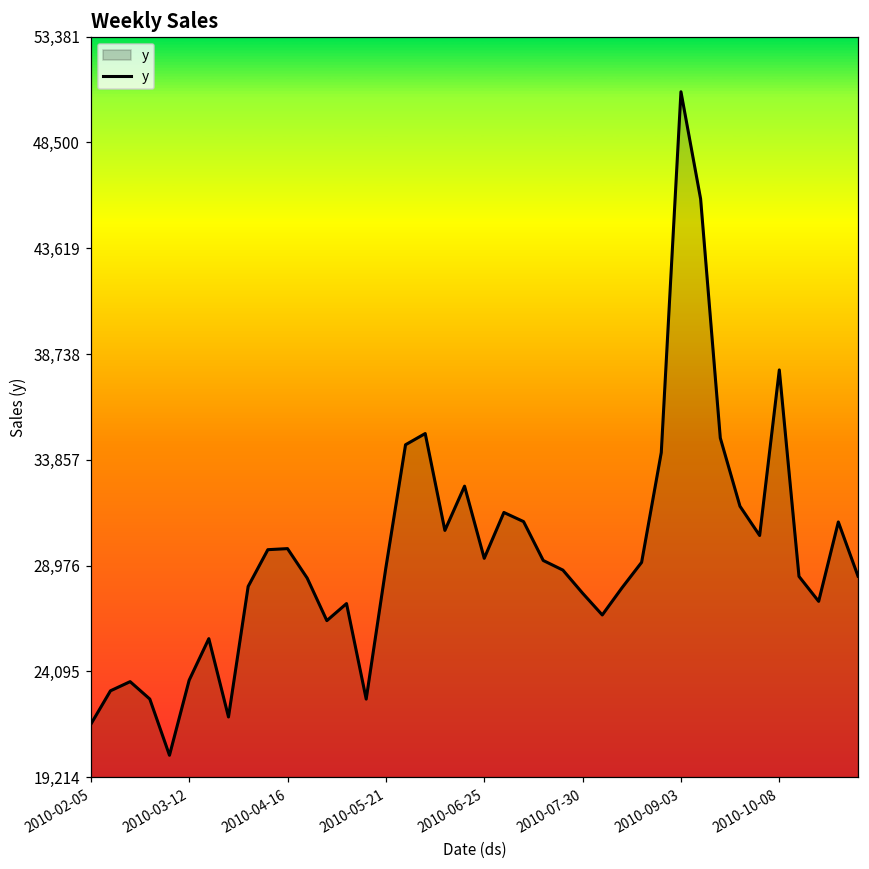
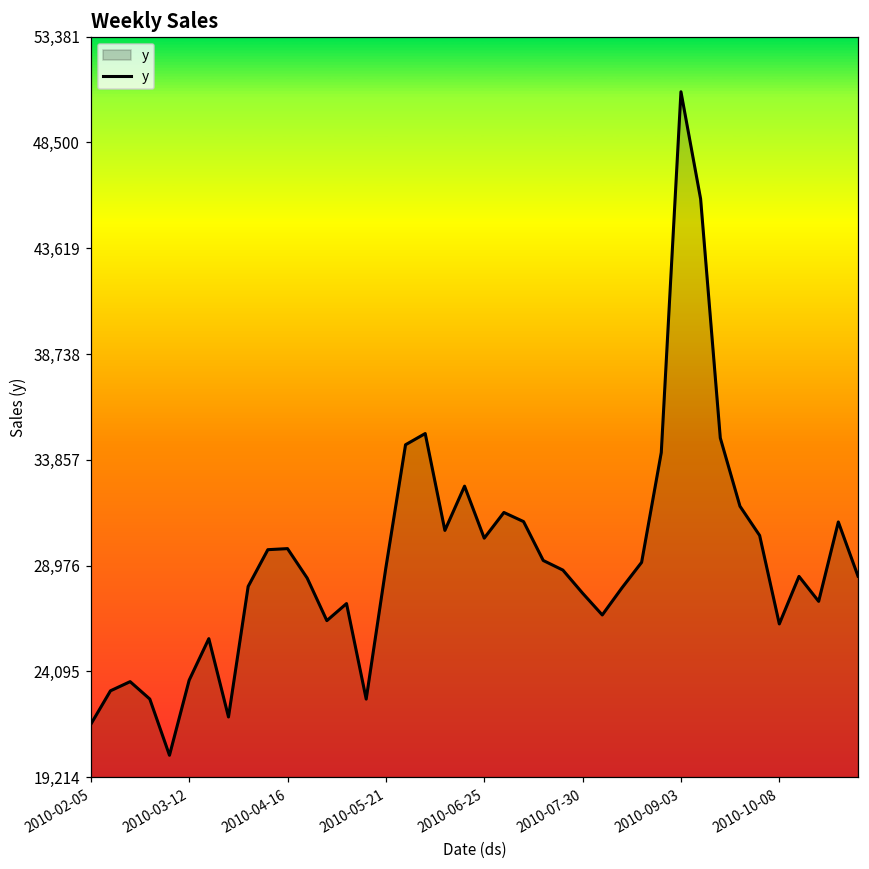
  {
    "2010-02-05": "21,700",
    "2010-03-12": "23,700",
    "2010-04-16": "29,800",
    "2010-05-21": "28,900",
-   "2010-06-25": "29,300",
+   "2010-06-25": "30,200",
    "2010-07-30": "27,700",
    "2010-09-03": "50,800",
-   "2010-10-08": "38,000"
+   "2010-10-08": "26,300"
  }
